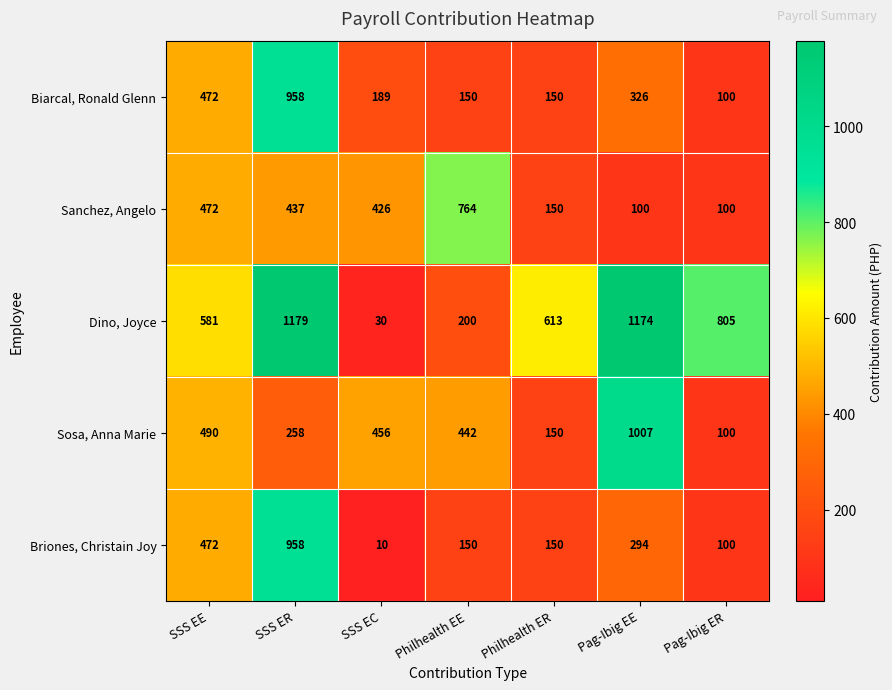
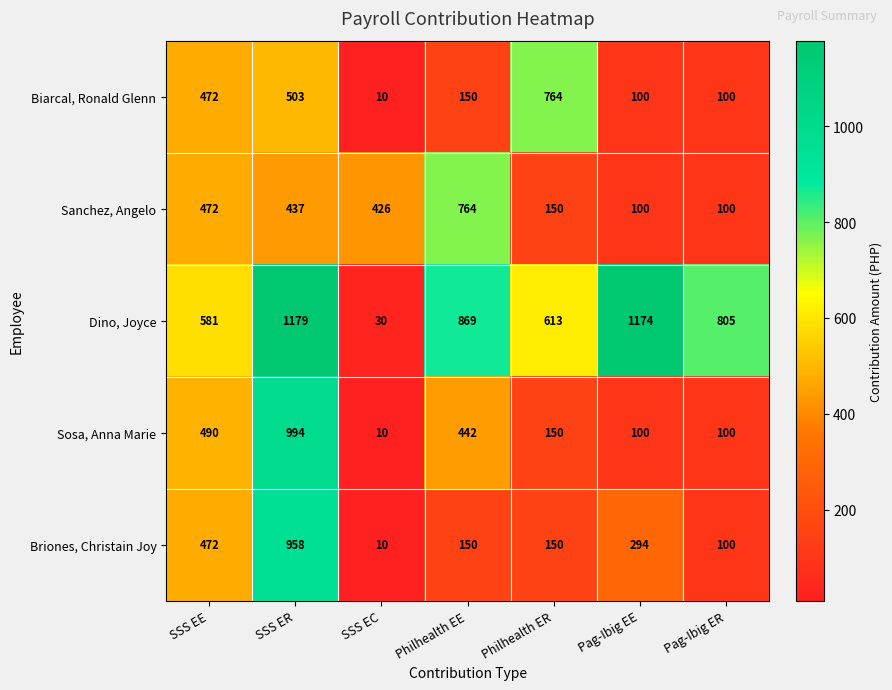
  {
    "Biarcal, Ronald Glenn": {
      "SSS EE": 472,
-     "SSS ER": 958,
-     "SSS EC": 189,
+     "SSS ER": 503,
+     "SSS EC": 10,
      "Philhealth EE": 150,
-     "Philhealth ER": 150,
-     "Pag-Ibig EE": 326,
+     "Philhealth ER": 764,
+     "Pag-Ibig EE": 100,
      "Pag-Ibig ER": 100
    },
    "Sanchez, Angelo": {
      "SSS EE": 472,
      "SSS ER": 437,
      "SSS EC": 426,
      "Philhealth EE": 764,
      "Philhealth ER": 150,
      "Pag-Ibig EE": 100,
      "Pag-Ibig ER": 100
    },
    "Dino, Joyce": {
      "SSS EE": 581,
      "SSS ER": 1179,
      "SSS EC": 30,
-     "Philhealth EE": 200,
+     "Philhealth EE": 869,
      "Philhealth ER": 613,
      "Pag-Ibig EE": 1174,
      "Pag-Ibig ER": 805
    },
    "Sosa, Anna Marie": {
      "SSS EE": 490,
-     "SSS ER": 258,
-     "SSS EC": 456,
+     "SSS ER": 994,
+     "SSS EC": 10,
      "Philhealth EE": 442,
      "Philhealth ER": 150,
-     "Pag-Ibig EE": 1007,
+     "Pag-Ibig EE": 100,
      "Pag-Ibig ER": 100
    },
    "Briones, Christain Joy": {
      "SSS EE": 472,
      "SSS ER": 958,
      "SSS EC": 10,
      "Philhealth EE": 150,
      "Philhealth ER": 150,
      "Pag-Ibig EE": 294,
      "Pag-Ibig ER": 100
    }
  }
